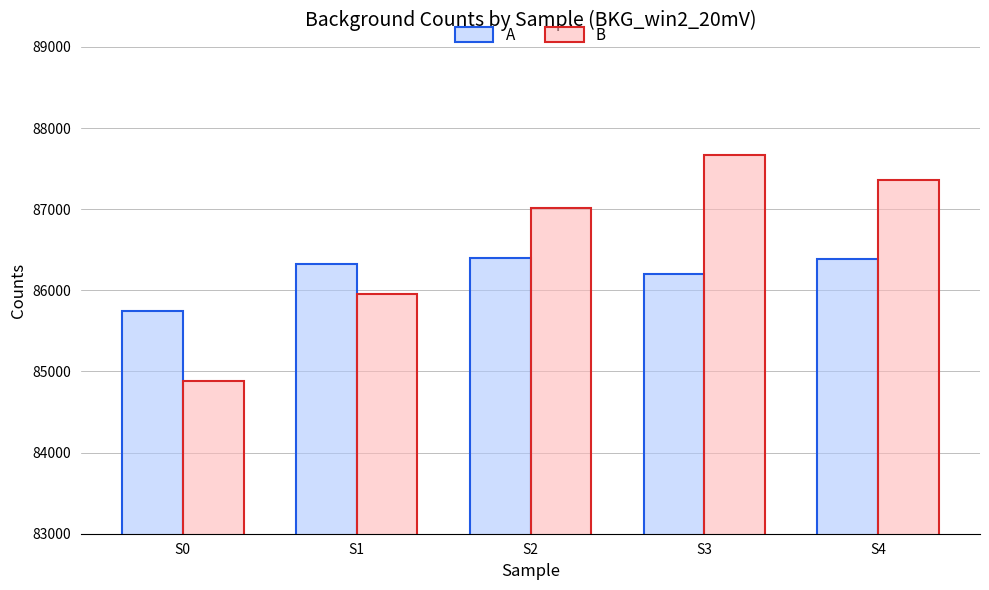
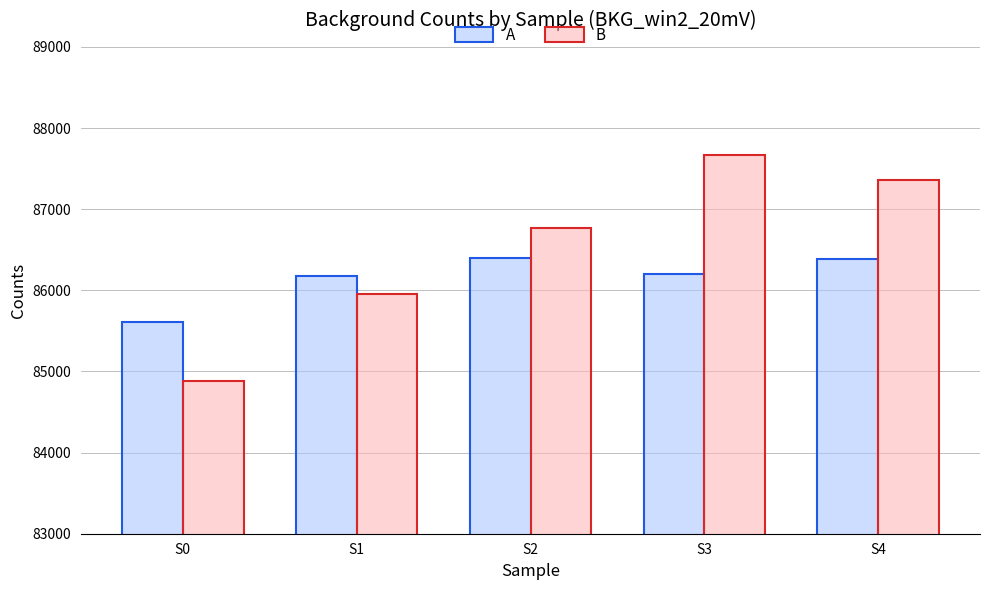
  {
    "A": {
-     "S0": 85700,
-     "S1": 86300,
+     "S0": 85600,
+     "S1": 86200,
      "S2": 86400,
      "S3": 86200,
      "S4": 86400
    },
    "B": {
      "S0": 84900,
      "S1": 85900,
-     "S2": 87000,
+     "S2": 86800,
      "S3": 87700,
      "S4": 87400
    }
  }
